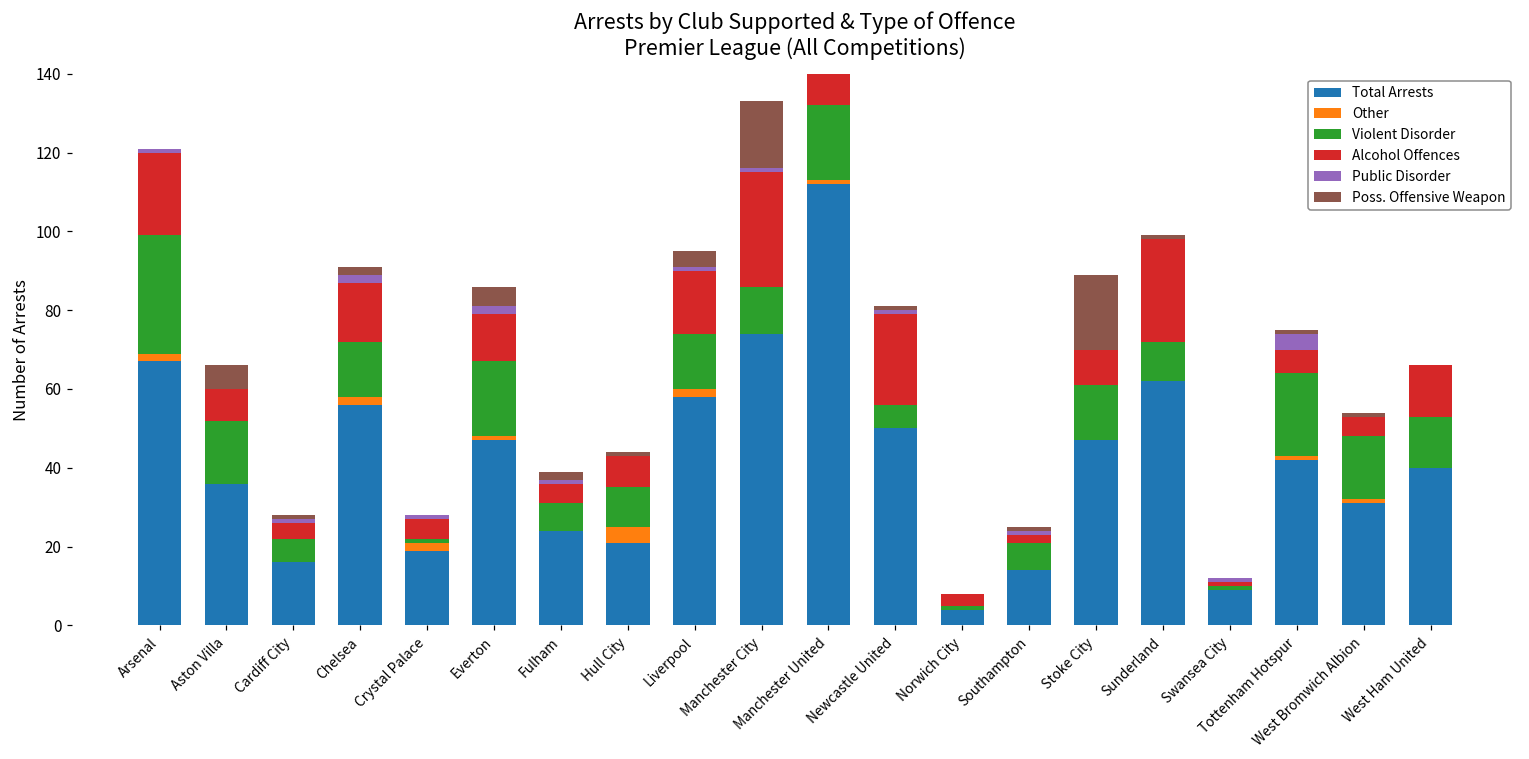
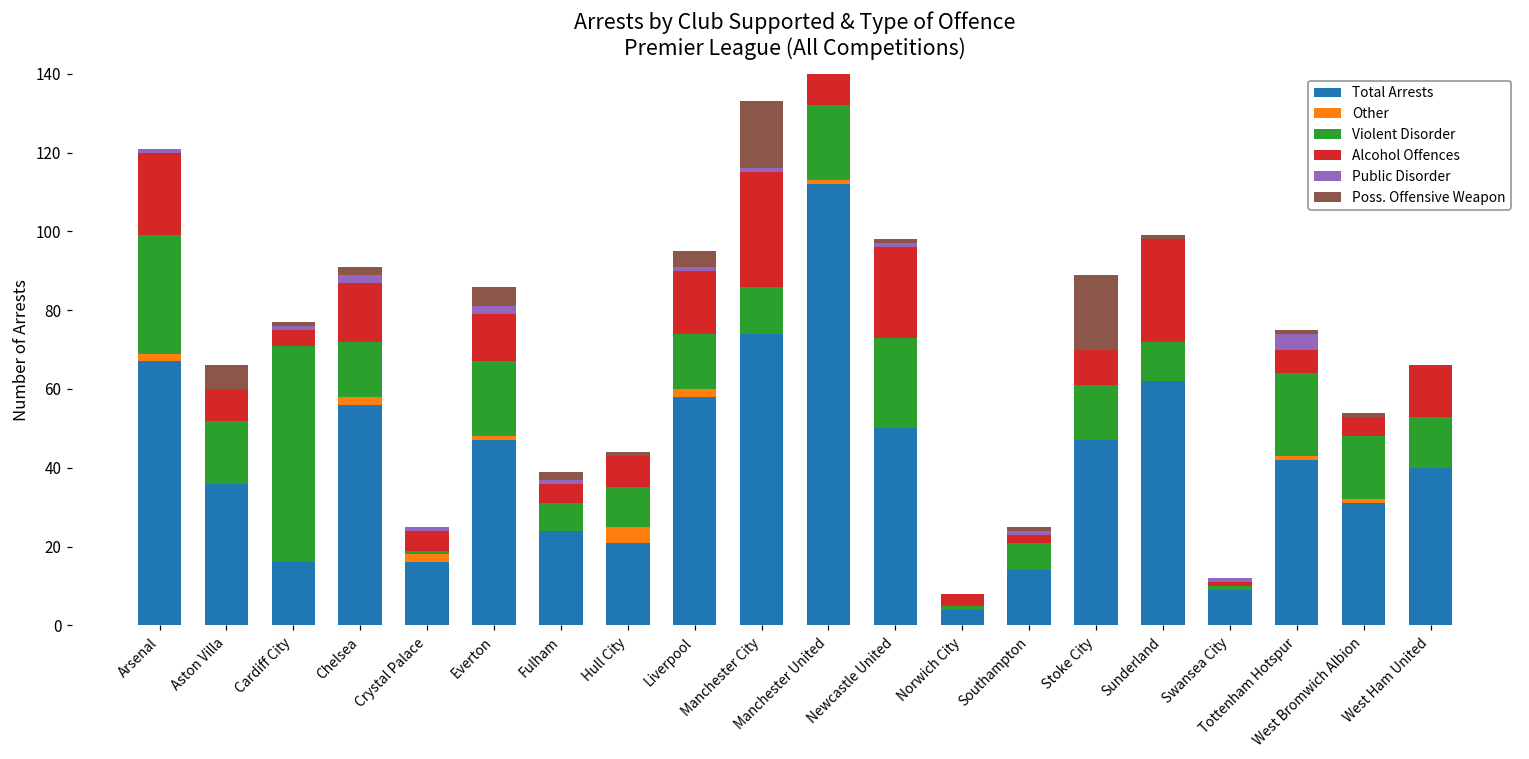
  {
    "Total Arrests": {
      "Arsenal": 67,
      "Aston Villa": 36,
      "Cardiff City": 16,
      "Chelsea": 56,
-     "Crystal Palace": 19,
+     "Crystal Palace": 16,
      "Everton": 47,
      "Fulham": 24,
      "Hull City": 21,
      "Liverpool": 58,
      "Manchester City": 74,
      "Manchester United": 112,
      "Newcastle United": 50,
      "Norwich City": 4,
      "Southampton": 14,
      "Stoke City": 47,
      "Sunderland": 62,
      "Swansea City": 9,
      "Tottenham Hotspur": 42,
      "West Bromwich Albion": 31,
      "West Ham United": 40
    },
    "Other": {
      "Arsenal": 2,
      "Aston Villa": 0,
      "Cardiff City": 0,
      "Chelsea": 2,
      "Crystal Palace": 2,
      "Everton": 1,
      "Fulham": 0,
      "Hull City": 4,
      "Liverpool": 2,
      "Manchester City": 0,
      "Manchester United": 1,
      "Newcastle United": 0,
      "Norwich City": 0,
      "Southampton": 0,
      "Stoke City": 0,
      "Sunderland": 0,
      "Swansea City": 0,
      "Tottenham Hotspur": 1,
      "West Bromwich Albion": 1,
      "West Ham United": 0
    },
    "Violent Disorder": {
      "Arsenal": 30,
      "Aston Villa": 16,
-     "Cardiff City": 6,
+     "Cardiff City": 55,
      "Chelsea": 14,
      "Crystal Palace": 1,
      "Everton": 19,
      "Fulham": 7,
      "Hull City": 10,
      "Liverpool": 14,
      "Manchester City": 12,
      "Manchester United": 19,
-     "Newcastle United": 6,
+     "Newcastle United": 23,
      "Norwich City": 1,
      "Southampton": 7,
      "Stoke City": 14,
      "Sunderland": 10,
      "Swansea City": 1,
      "Tottenham Hotspur": 21,
      "West Bromwich Albion": 16,
      "West Ham United": 13
    },
    "Alcohol Offences": {
      "Arsenal": 21,
      "Aston Villa": 8,
      "Cardiff City": 4,
      "Chelsea": 15,
      "Crystal Palace": 5,
      "Everton": 12,
      "Fulham": 5,
      "Hull City": 8,
      "Liverpool": 16,
      "Manchester City": 29,
      "Newcastle United": 23,
      "Norwich City": 3,
      "Southampton": 2,
      "Stoke City": 9,
      "Sunderland": 26,
      "Swansea City": 1,
      "Tottenham Hotspur": 6,
      "West Bromwich Albion": 5,
      "West Ham United": 13
    },
    "Public Disorder": {
      "Arsenal": 1,
      "Aston Villa": 0,
      "Cardiff City": 1,
      "Chelsea": 2,
      "Crystal Palace": 1,
      "Everton": 2,
      "Fulham": 1,
      "Hull City": 0,
      "Liverpool": 1,
      "Manchester City": 1,
      "Newcastle United": 1,
      "Norwich City": 0,
      "Southampton": 1,
      "Stoke City": 0,
      "Sunderland": 0,
      "Swansea City": 1,
      "Tottenham Hotspur": 4,
      "West Bromwich Albion": 0,
      "West Ham United": 0
    },
    "Poss. Offensive Weapon": {
      "Arsenal": 0,
      "Aston Villa": 6,
      "Cardiff City": 1,
      "Chelsea": 2,
      "Crystal Palace": 0,
      "Everton": 5,
      "Fulham": 2,
      "Hull City": 1,
      "Liverpool": 4,
      "Manchester City": 17,
      "Newcastle United": 1,
      "Norwich City": 0,
      "Southampton": 1,
      "Stoke City": 19,
      "Sunderland": 1,
      "Swansea City": 0,
      "Tottenham Hotspur": 1,
      "West Bromwich Albion": 1,
      "West Ham United": 0
    }
  }
